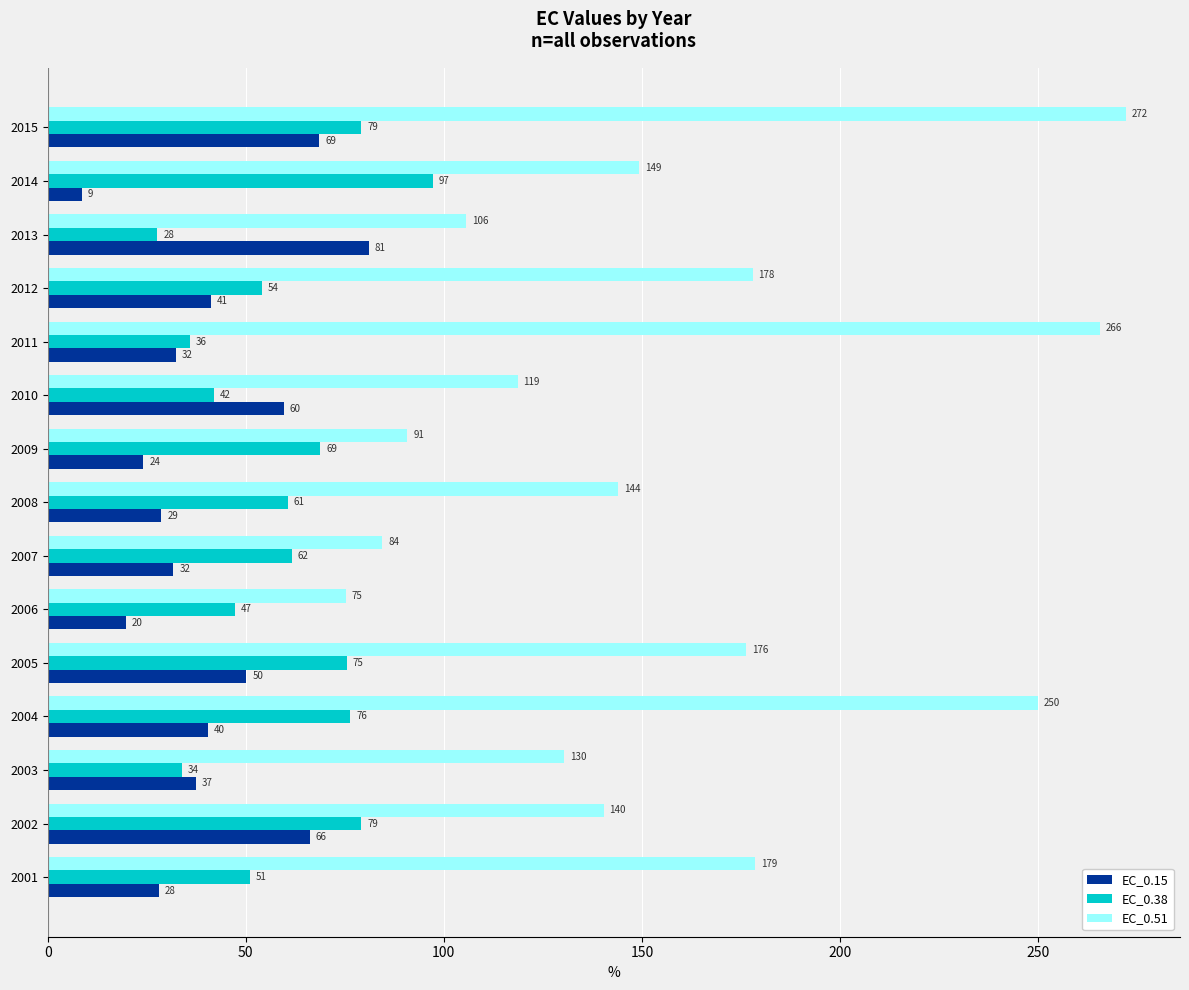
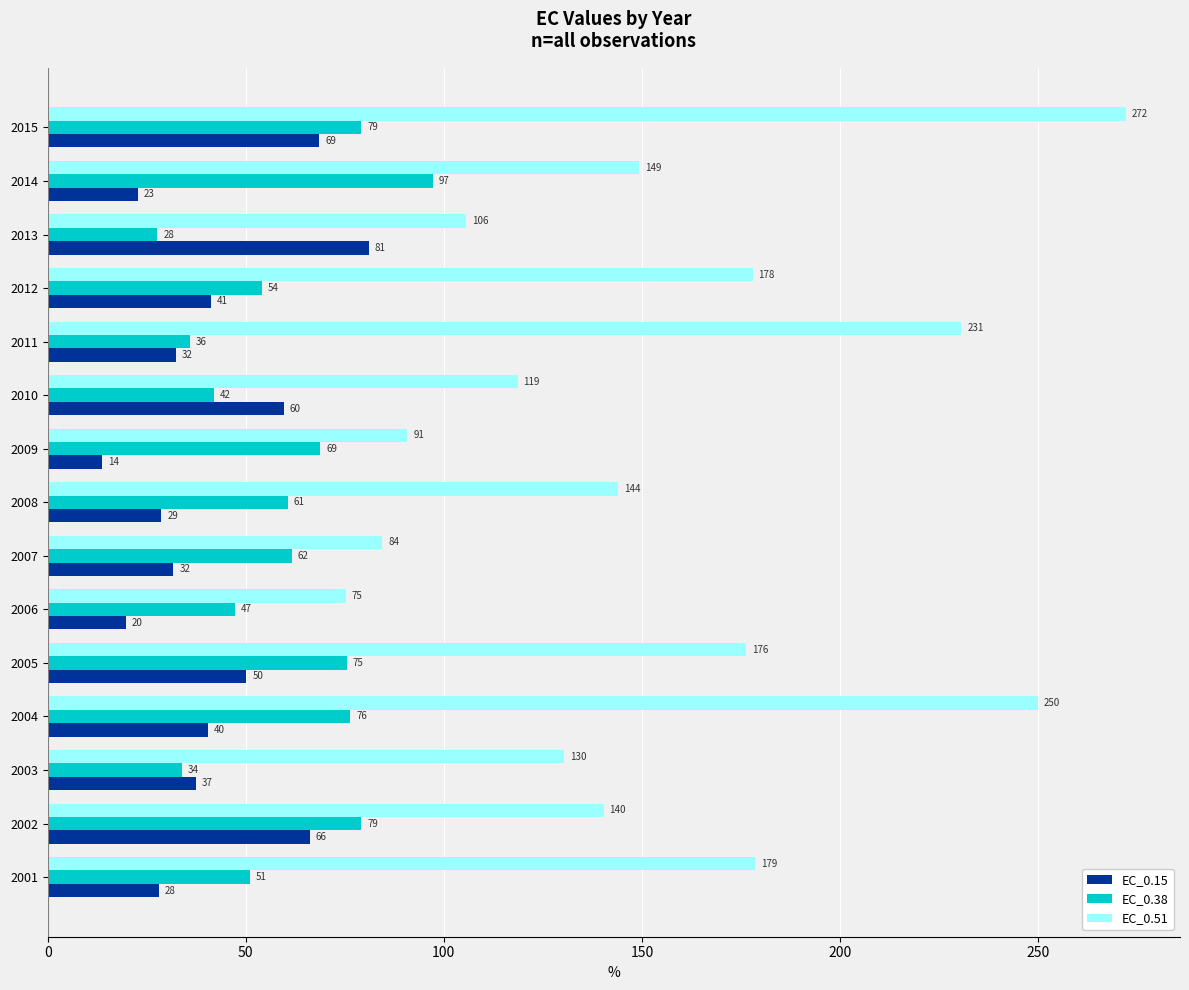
  {
    "EC_0.15": {
      "2015": 69,
-     "2014": 9,
+     "2014": 23,
      "2013": 81,
      "2012": 41,
      "2011": 32,
      "2010": 60,
-     "2009": 24,
+     "2009": 14,
      "2008": 29,
      "2007": 32,
      "2006": 20,
      "2005": 50,
      "2004": 40,
      "2003": 37,
      "2002": 66,
      "2001": 28
    },
    "EC_0.38": {
      "2015": 79,
      "2014": 97,
      "2013": 28,
      "2012": 54,
      "2011": 36,
      "2010": 42,
      "2009": 69,
      "2008": 61,
      "2007": 62,
      "2006": 47,
      "2005": 75,
      "2004": 76,
      "2003": 34,
      "2002": 79,
      "2001": 51
    },
    "EC_0.51": {
      "2015": 272,
      "2014": 149,
      "2013": 106,
      "2012": 178,
-     "2011": 266,
+     "2011": 231,
      "2010": 119,
      "2009": 91,
      "2008": 144,
      "2007": 84,
      "2006": 75,
      "2005": 176,
      "2004": 250,
      "2003": 130,
      "2002": 140,
      "2001": 179
    }
  }
